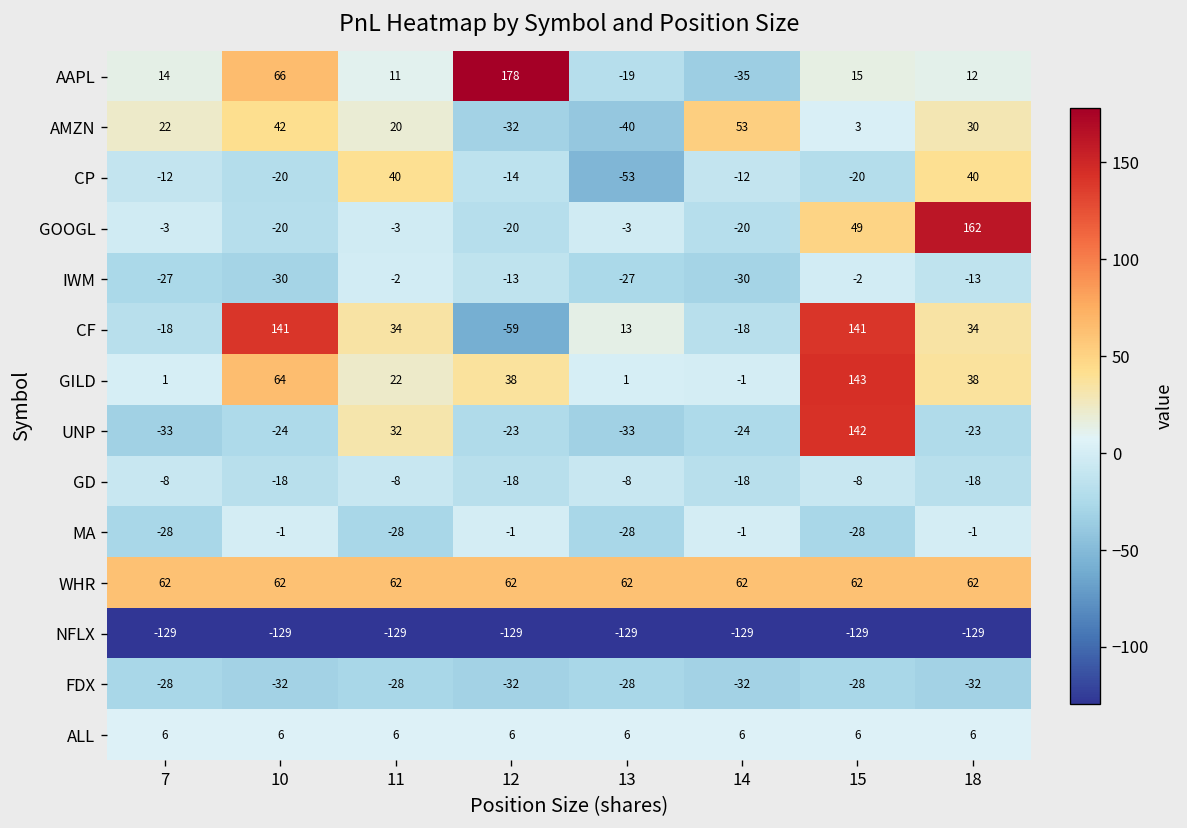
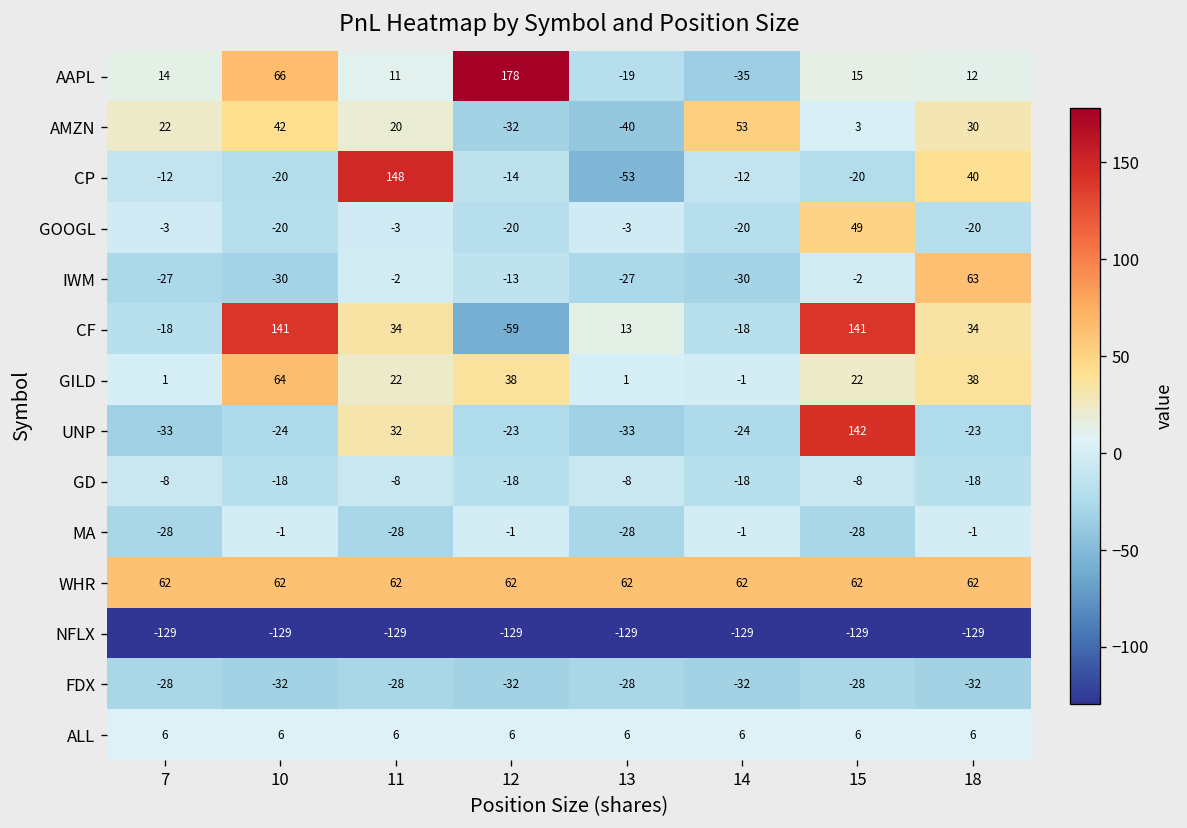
  {
    "AAPL": {
      "7": 14,
      "10": 66,
      "11": 11,
      "12": 178,
      "13": -19,
      "14": -35,
      "15": 15,
      "18": 12
    },
    "AMZN": {
      "7": 22,
      "10": 42,
      "11": 20,
      "12": -32,
      "13": -40,
      "14": 53,
      "15": 3,
      "18": 30
    },
    "CP": {
      "7": -12,
      "10": -20,
-     "11": 40,
+     "11": 148,
      "12": -14,
      "13": -53,
      "14": -12,
      "15": -20,
      "18": 40
    },
    "GOOGL": {
      "7": -3,
      "10": -20,
      "11": -3,
      "12": -20,
      "13": -3,
      "14": -20,
      "15": 49,
-     "18": 162
+     "18": -20
    },
    "IWM": {
      "7": -27,
      "10": -30,
      "11": -2,
      "12": -13,
      "13": -27,
      "14": -30,
      "15": -2,
-     "18": -13
+     "18": 63
    },
    "CF": {
      "7": -18,
      "10": 141,
      "11": 34,
      "12": -59,
      "13": 13,
      "14": -18,
      "15": 141,
      "18": 34
    },
    "GILD": {
      "7": 1,
      "10": 64,
      "11": 22,
      "12": 38,
      "13": 1,
      "14": -1,
-     "15": 143,
+     "15": 22,
      "18": 38
    },
    "UNP": {
      "7": -33,
      "10": -24,
      "11": 32,
      "12": -23,
      "13": -33,
      "14": -24,
      "15": 142,
      "18": -23
    },
    "GD": {
      "7": -8,
      "10": -18,
      "11": -8,
      "12": -18,
      "13": -8,
      "14": -18,
      "15": -8,
      "18": -18
    },
    "MA": {
      "7": -28,
      "10": -1,
      "11": -28,
      "12": -1,
      "13": -28,
      "14": -1,
      "15": -28,
      "18": -1
    },
    "WHR": {
      "7": 62,
      "10": 62,
      "11": 62,
      "12": 62,
      "13": 62,
      "14": 62,
      "15": 62,
      "18": 62
    },
    "NFLX": {
      "7": -129,
      "10": -129,
      "11": -129,
      "12": -129,
      "13": -129,
      "14": -129,
      "15": -129,
      "18": -129
    },
    "FDX": {
      "7": -28,
      "10": -32,
      "11": -28,
      "12": -32,
      "13": -28,
      "14": -32,
      "15": -28,
      "18": -32
    },
    "ALL": {
      "7": 6,
      "10": 6,
      "11": 6,
      "12": 6,
      "13": 6,
      "14": 6,
      "15": 6,
      "18": 6
    }
  }
